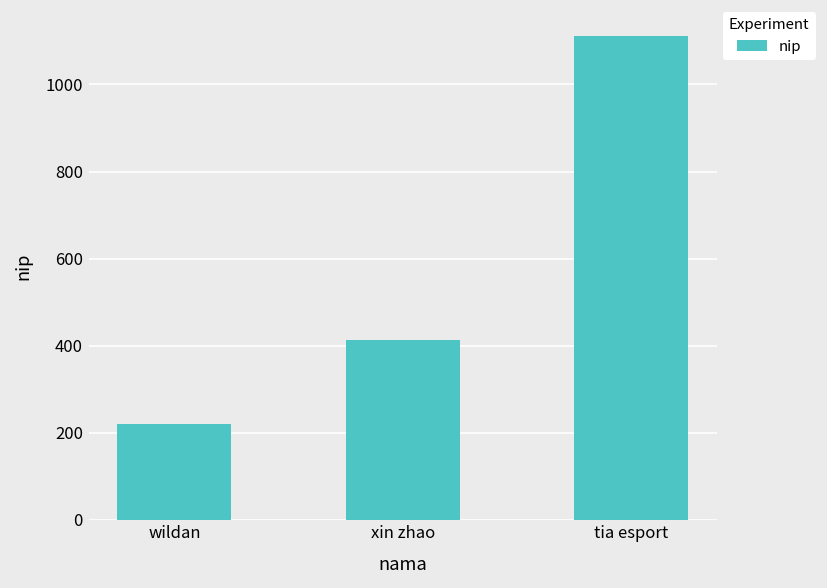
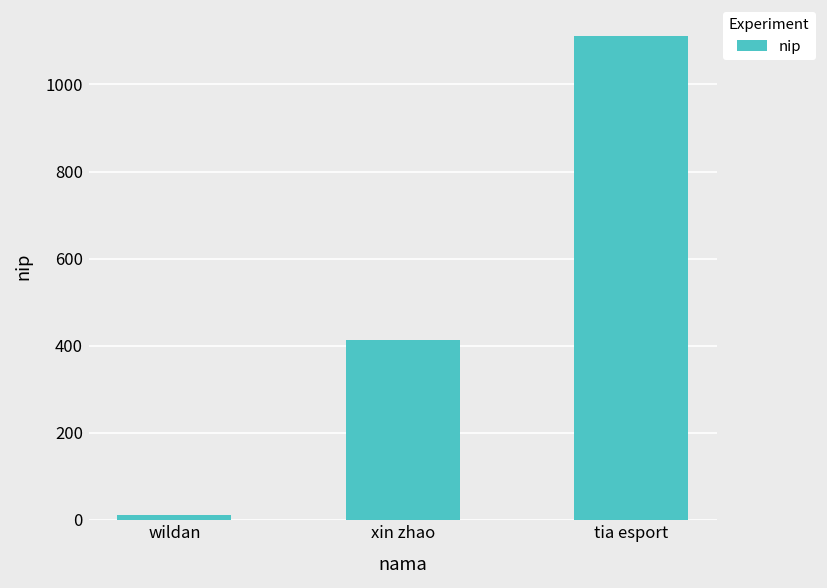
  {
-   "wildan": 220,
+   "wildan": 10,
    "xin zhao": 410,
    "tia esport": 1110
  }
